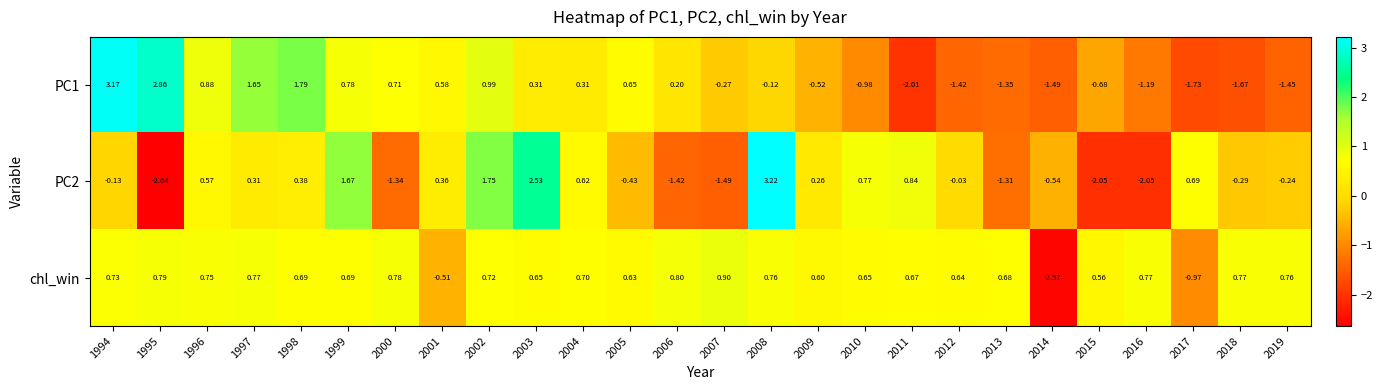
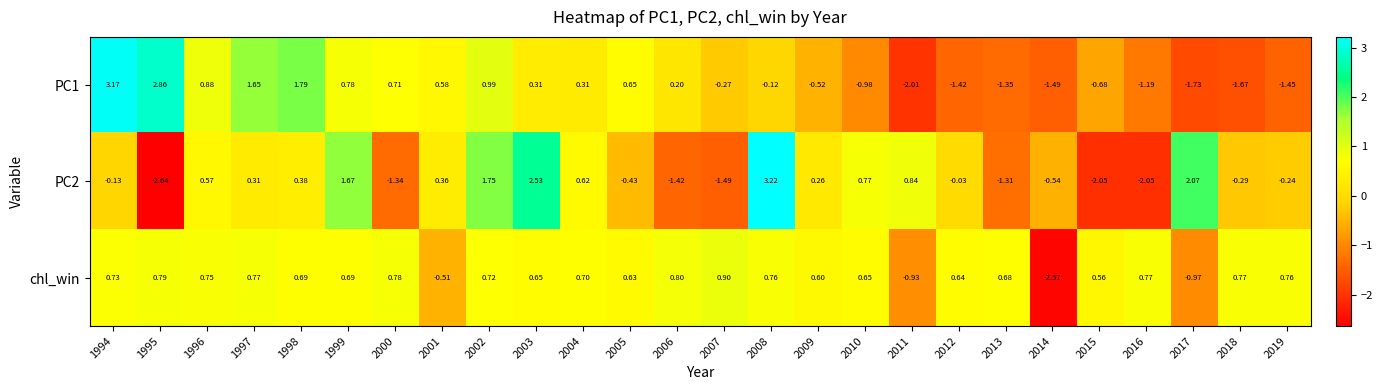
  {
    "PC1": {
      "1994": 3.17,
      "1995": 2.86,
      "1996": 0.88,
      "1997": 1.65,
      "1998": 1.79,
      "1999": 0.78,
      "2000": 0.71,
      "2001": 0.58,
      "2002": 0.99,
      "2003": 0.31,
      "2004": 0.31,
      "2005": 0.65,
      "2006": 0.20,
      "2007": -0.27,
      "2008": -0.12,
      "2009": -0.52,
      "2010": -0.98,
      "2011": -2.01,
      "2012": -1.42,
      "2013": -1.35,
      "2014": -1.49,
      "2015": -0.68,
      "2016": -1.19,
      "2017": -1.73,
      "2018": -1.67,
      "2019": -1.45
    },
    "PC2": {
      "1994": -0.13,
      "1995": -2.64,
      "1996": 0.57,
      "1997": 0.31,
      "1998": 0.38,
      "1999": 1.67,
      "2000": -1.34,
      "2001": 0.36,
      "2002": 1.75,
      "2003": 2.53,
      "2004": 0.62,
      "2005": -0.43,
      "2006": -1.42,
      "2007": -1.49,
      "2008": 3.22,
      "2009": 0.26,
      "2010": 0.77,
      "2011": 0.84,
      "2012": -0.03,
      "2013": -1.31,
      "2014": -0.54,
      "2015": -2.05,
      "2016": -2.05,
-     "2017": 0.69,
+     "2017": 2.07,
      "2018": -0.29,
      "2019": -0.24
    },
    "chl_win": {
      "1994": 0.73,
      "1995": 0.79,
      "1996": 0.75,
      "1997": 0.77,
      "1998": 0.69,
      "1999": 0.69,
      "2000": 0.78,
      "2001": -0.51,
      "2002": 0.72,
      "2003": 0.65,
      "2004": 0.70,
      "2005": 0.63,
      "2006": 0.80,
      "2007": 0.90,
      "2008": 0.76,
      "2009": 0.60,
      "2010": 0.65,
-     "2011": 0.67,
+     "2011": -0.93,
      "2012": 0.64,
      "2013": 0.68,
      "2014": -2.57,
      "2015": 0.56,
      "2016": 0.77,
      "2017": -0.97,
      "2018": 0.77,
      "2019": 0.76
    }
  }
